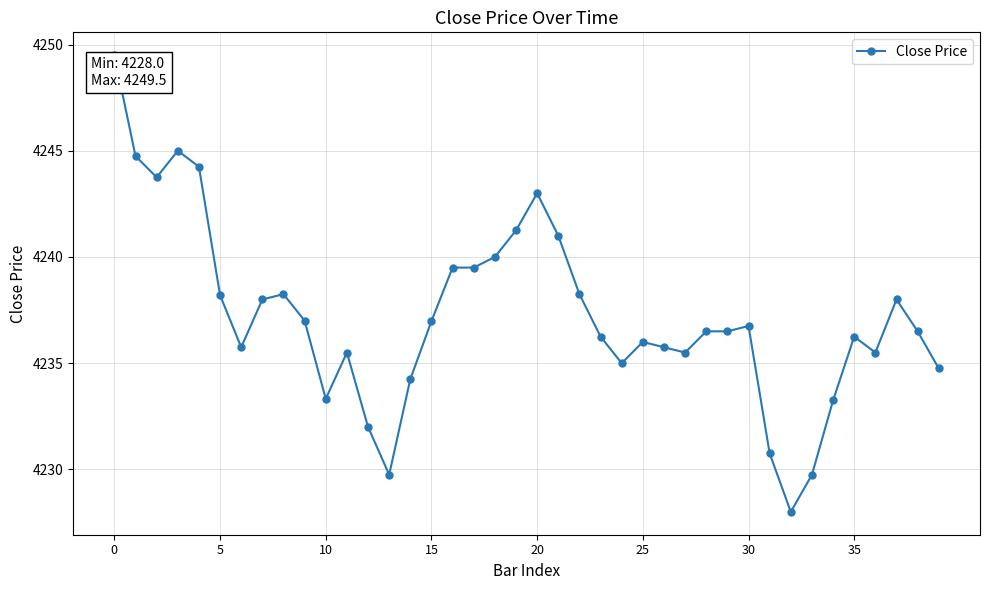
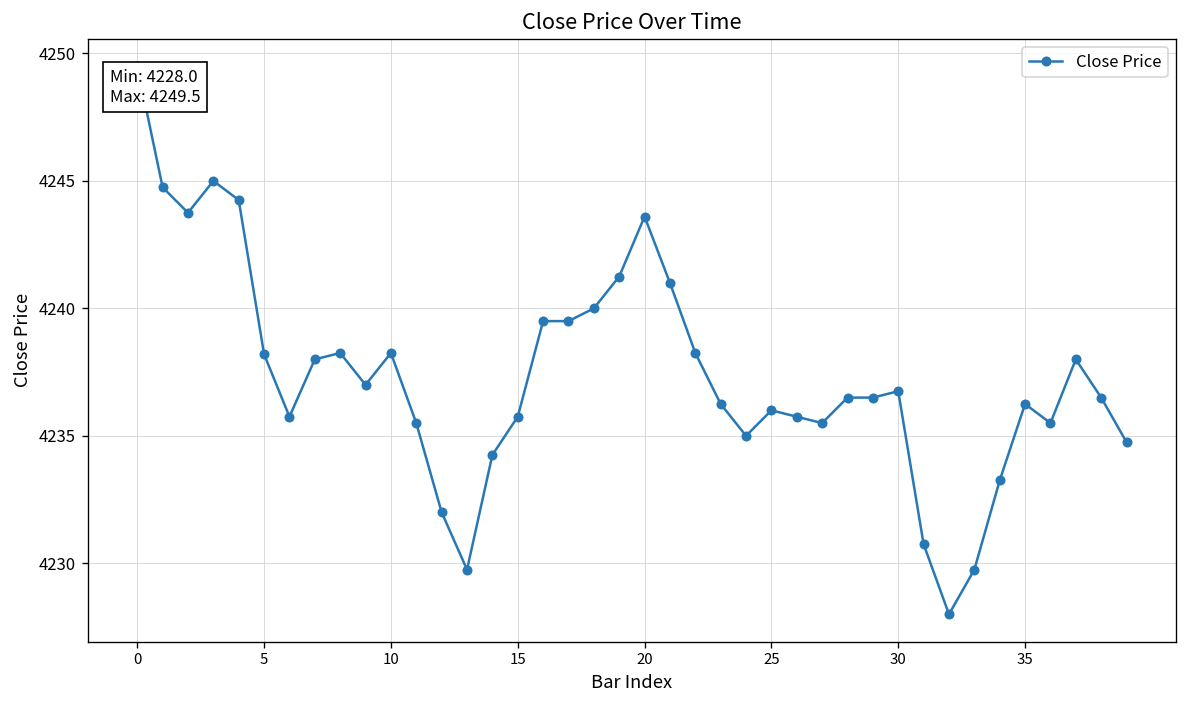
  {
    "5": 4238.2,
-   "10": 4233.3,
-   "15": 4237.0,
-   "20": 4243.0,
+   "10": 4238.3,
+   "15": 4235.8,
+   "20": 4243.6,
    "25": 4236.0,
    "30": 4236.8,
    "35": 4236.3
  }
